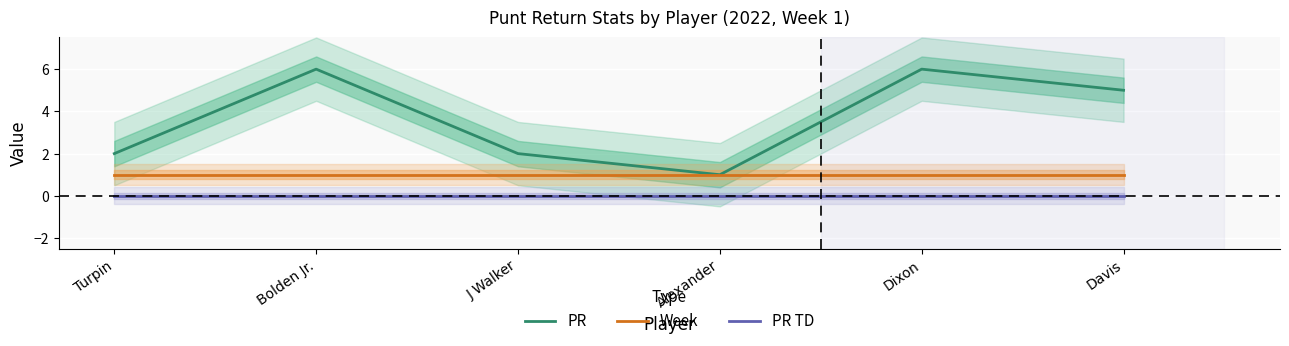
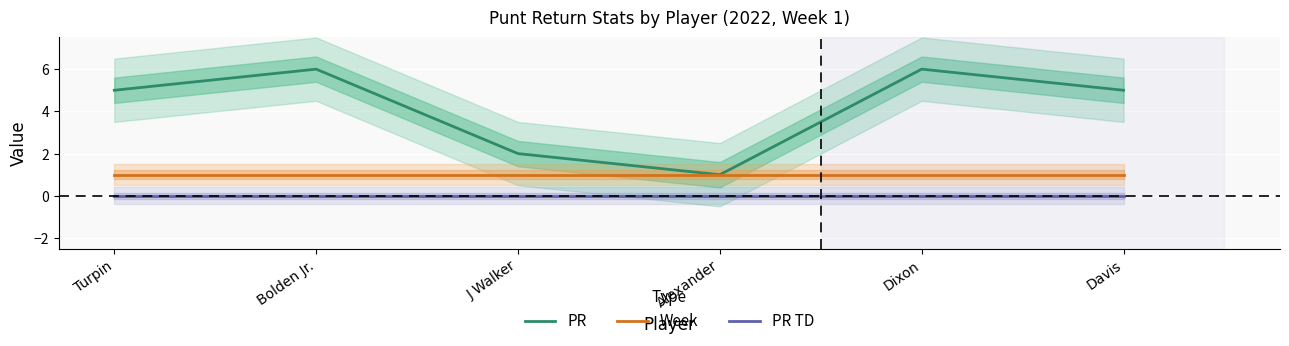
  {
    "PR": {
-     "Turpin": 2,
+     "Turpin": 5,
      "Bolden Jr.": 6,
      "J Walker": 2,
      "Dixon": 6,
      "Davis": 5
    },
    "Week": {
      "Turpin": 1,
      "Bolden Jr.": 1,
      "J Walker": 1,
      "Dixon": 1,
      "Davis": 1
    },
    "PR TD": {
      "Turpin": 0,
      "Bolden Jr.": 0,
      "J Walker": 0,
      "Alexander": 0,
      "Dixon": 0,
      "Davis": 0
    }
  }
